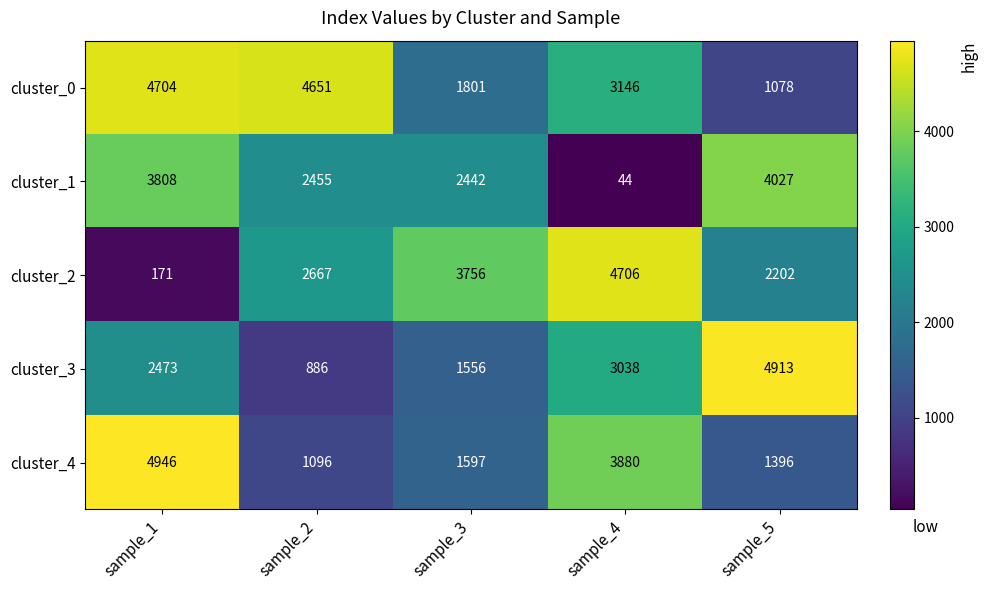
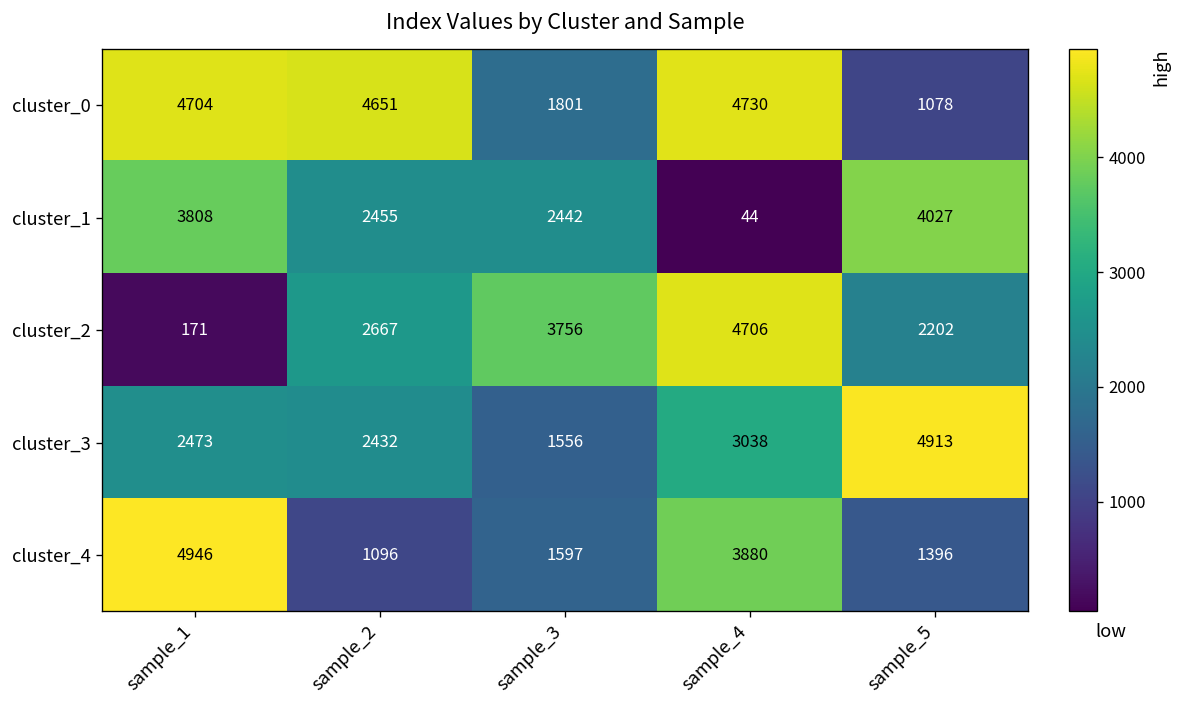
  {
    "cluster_0": {
      "sample_1": 4704,
      "sample_2": 4651,
      "sample_3": 1801,
-     "sample_4": 3146,
+     "sample_4": 4730,
      "sample_5": 1078
    },
    "cluster_1": {
      "sample_1": 3808,
      "sample_2": 2455,
      "sample_3": 2442,
      "sample_4": 44,
      "sample_5": 4027
    },
    "cluster_2": {
      "sample_1": 171,
      "sample_2": 2667,
      "sample_3": 3756,
      "sample_4": 4706,
      "sample_5": 2202
    },
    "cluster_3": {
      "sample_1": 2473,
-     "sample_2": 886,
+     "sample_2": 2432,
      "sample_3": 1556,
      "sample_4": 3038,
      "sample_5": 4913
    },
    "cluster_4": {
      "sample_1": 4946,
      "sample_2": 1096,
      "sample_3": 1597,
      "sample_4": 3880,
      "sample_5": 1396
    }
  }
